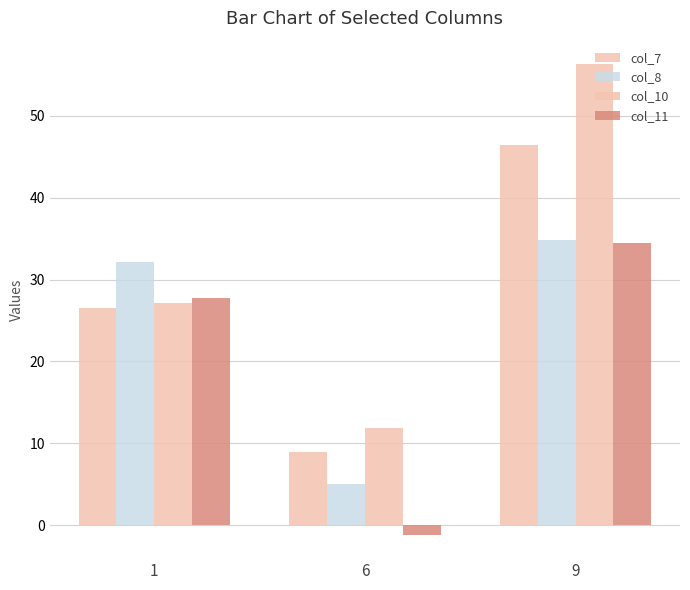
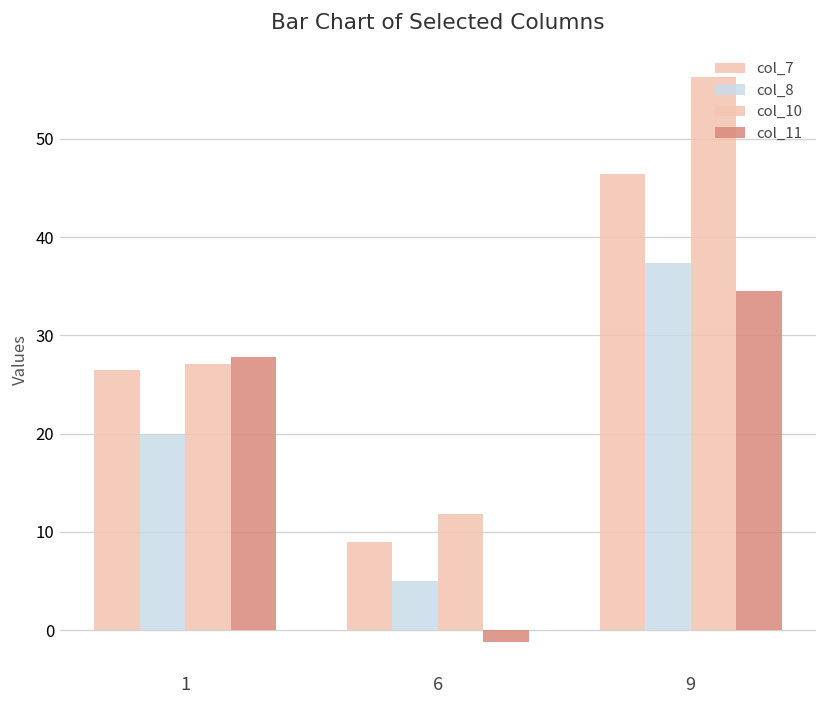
  {
    "col_8": {
-     "1": 32,
+     "1": 20,
      "6": 5,
-     "9": 35
+     "9": 37
    },
    "col_11": {
      "1": 28,
      "6": -1,
      "9": 35
    }
  }
